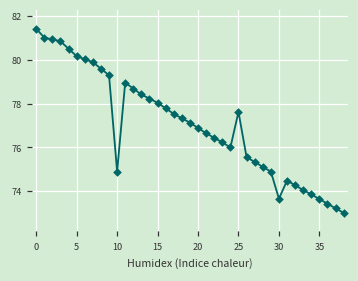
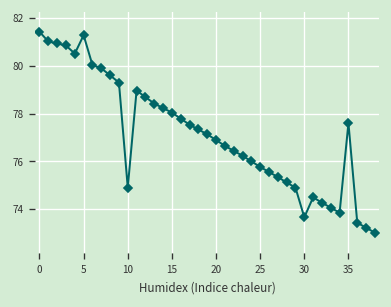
  {
    "0": 81.4,
-   "5": 80.2,
+   "5": 81.3,
    "10": 74.9,
    "15": 78.0,
    "20": 76.9,
-   "25": 77.6,
+   "25": 75.8,
    "30": 73.7,
-   "35": 73.6
+   "35": 77.6
  }
